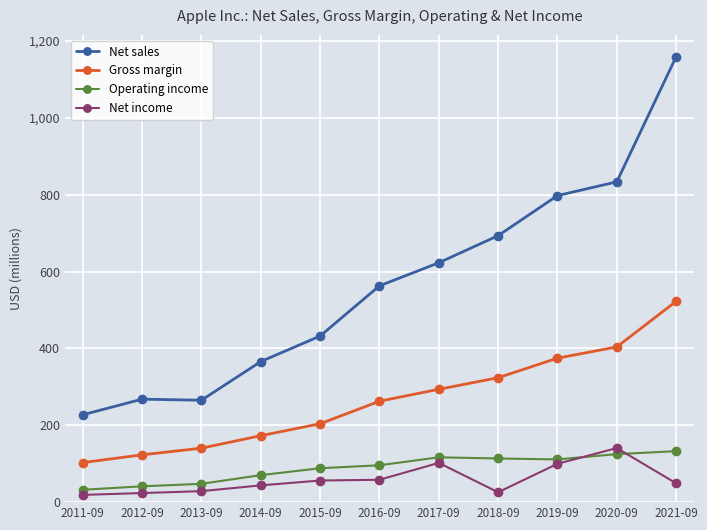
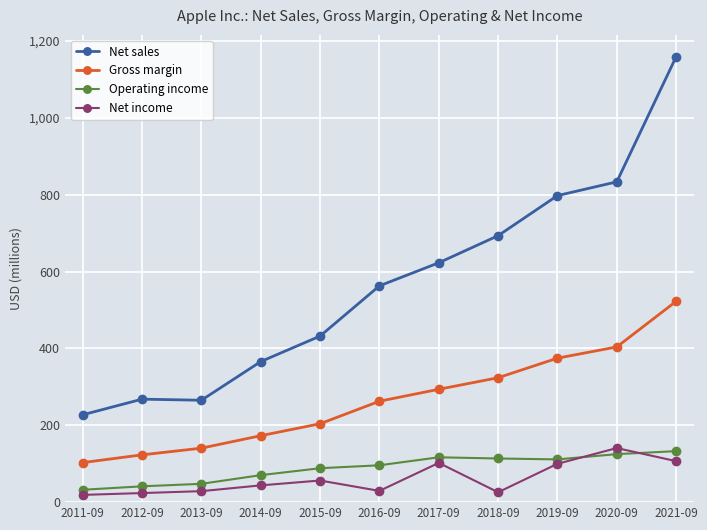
  {
    "Net sales": {
      "2011-09": "230",
      "2012-09": "270",
      "2013-09": "270",
      "2014-09": "370",
      "2015-09": "430",
      "2016-09": "560",
      "2017-09": "620",
      "2018-09": "690",
      "2019-09": "800",
      "2020-09": "830",
      "2021-09": "1,160"
    },
    "Gross margin": {
      "2011-09": "100",
      "2012-09": "120",
      "2013-09": "140",
      "2014-09": "170",
      "2015-09": "200",
      "2016-09": "260",
      "2017-09": "290",
      "2018-09": "320",
      "2019-09": "370",
      "2020-09": "400",
      "2021-09": "520"
    },
    "Operating income": {
      "2011-09": "30",
      "2012-09": "40",
      "2013-09": "50",
      "2014-09": "70",
      "2015-09": "90",
      "2016-09": "100",
      "2017-09": "120",
      "2018-09": "110",
      "2019-09": "110",
      "2020-09": "120",
      "2021-09": "130"
    },
    "Net income": {
      "2011-09": "20",
      "2012-09": "20",
      "2013-09": "30",
      "2014-09": "40",
      "2015-09": "60",
-     "2016-09": "60",
+     "2016-09": "30",
      "2017-09": "100",
      "2018-09": "30",
      "2019-09": "100",
      "2020-09": "140",
-     "2021-09": "50"
+     "2021-09": "110"
    }
  }
